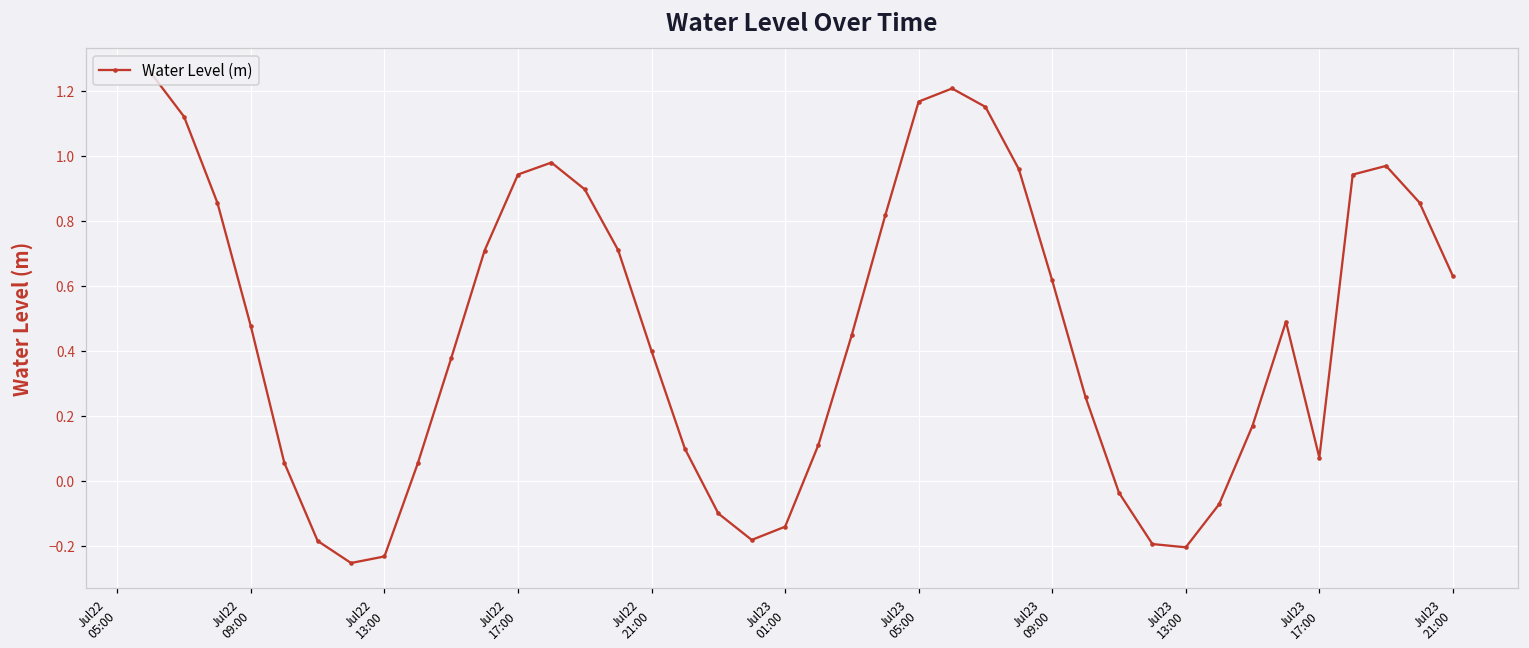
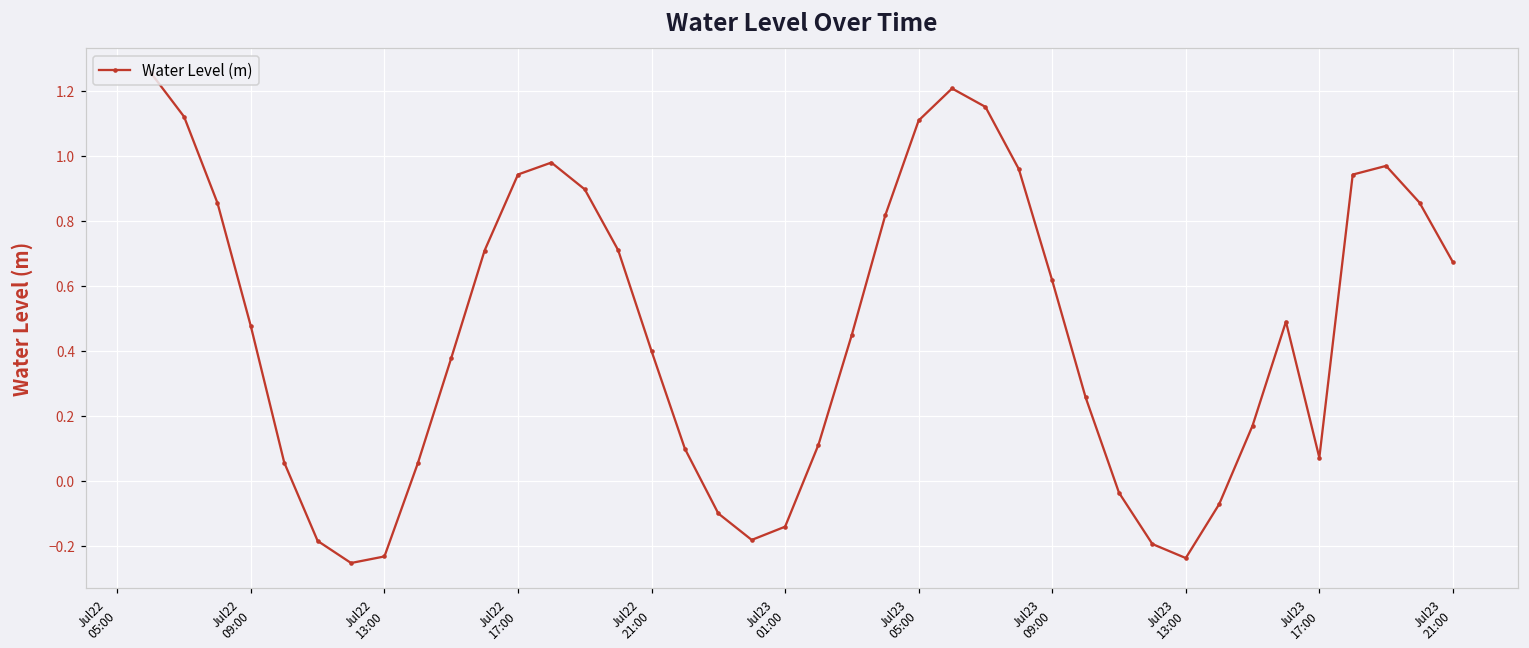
  {
    "Jul22 09:00": 0.47,
    "Jul22 13:00": -0.23,
    "Jul22 17:00": 0.94,
    "Jul22 21:00": 0.40,
    "Jul23 01:00": -0.14,
-   "Jul23 05:00": 1.17,
+   "Jul23 05:00": 1.11,
    "Jul23 09:00": 0.62,
-   "Jul23 13:00": -0.21,
+   "Jul23 13:00": -0.24,
    "Jul23 17:00": 0.07,
-   "Jul23 21:00": 0.63
+   "Jul23 21:00": 0.67
  }
